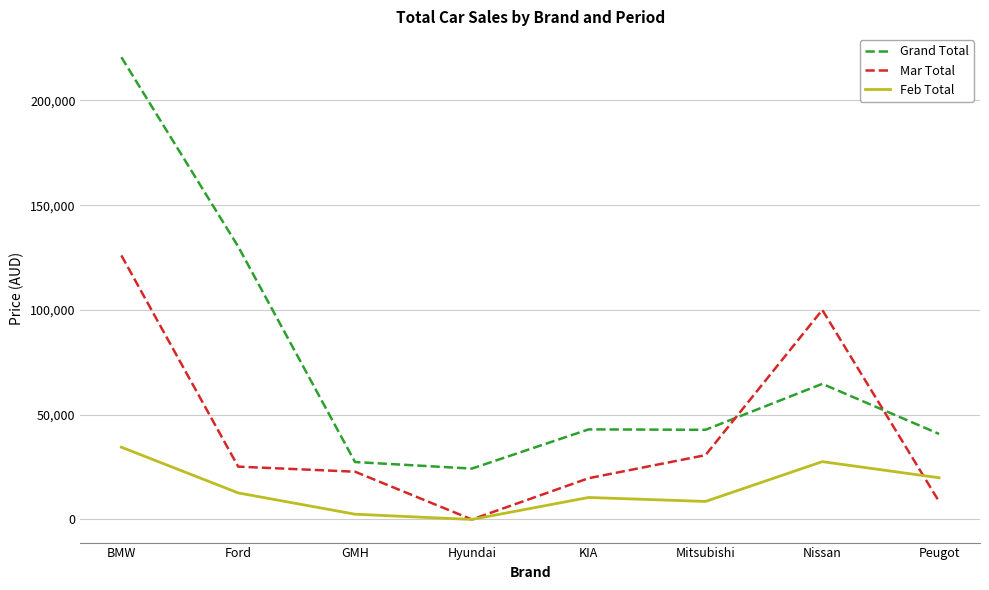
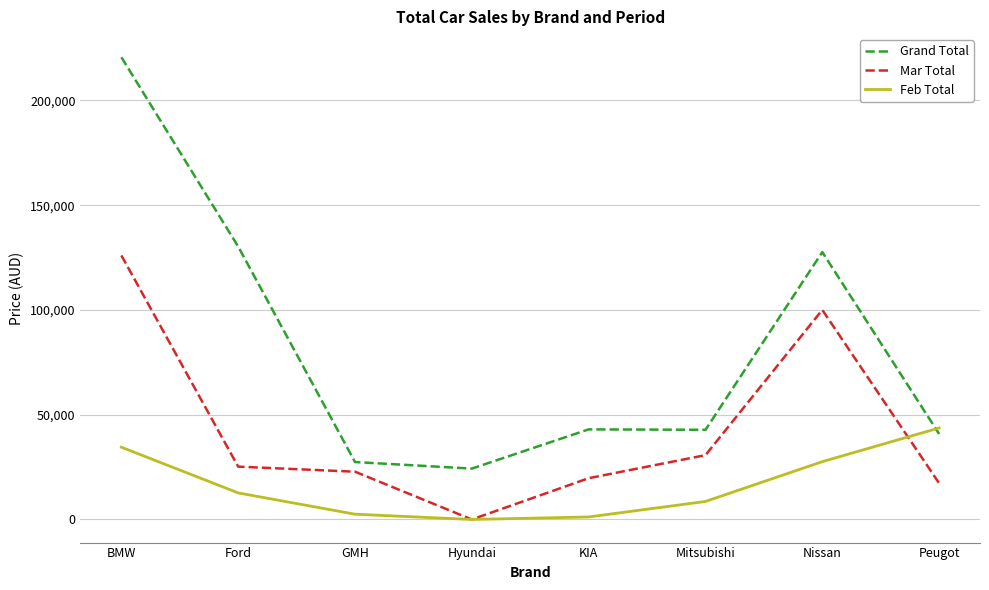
  {
    "Grand Total": {
      "BMW": "221,000",
      "Ford": "130,000",
      "GMH": "27,000",
      "Hyundai": "24,000",
      "KIA": "43,000",
      "Mitsubishi": "43,000",
-     "Nissan": "65,000",
+     "Nissan": "128,000",
      "Peugot": "41,000"
    },
    "Mar Total": {
      "BMW": "126,000",
      "Ford": "25,000",
      "GMH": "23,000",
      "KIA": "20,000",
      "Mitsubishi": "31,000",
      "Nissan": "100,000",
-     "Peugot": "9,000"
+     "Peugot": "17,000"
    },
    "Feb Total": {
      "BMW": "34,000",
      "Ford": "13,000",
      "GMH": "3,000",
-     "KIA": "11,000",
+     "KIA": "1,000",
      "Mitsubishi": "9,000",
      "Nissan": "28,000",
-     "Peugot": "20,000"
+     "Peugot": "44,000"
    }
  }
